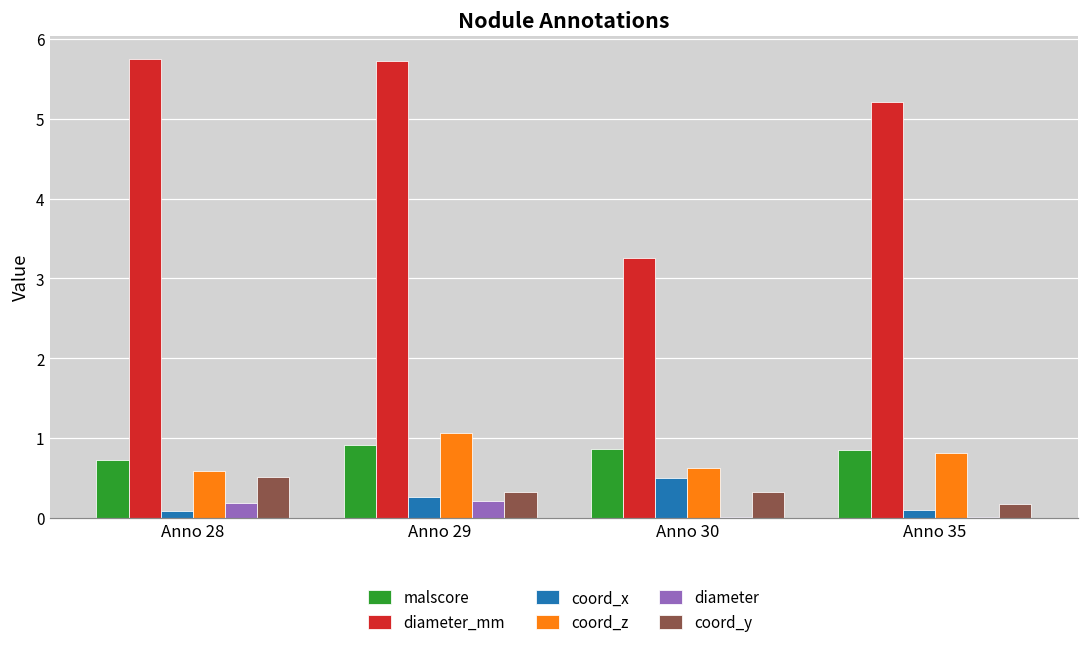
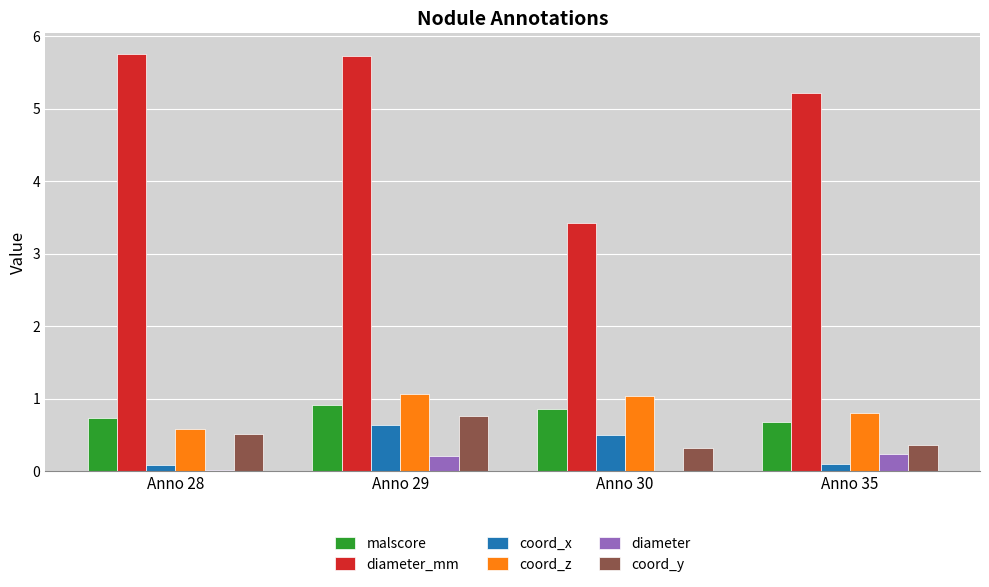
  {
    "malscore": {
      "Anno 28": 0.7,
      "Anno 29": 0.9,
      "Anno 30": 0.9,
-     "Anno 35": 0.9
+     "Anno 35": 0.7
    },
    "diameter_mm": {
      "Anno 28": 5.8,
      "Anno 29": 5.7,
-     "Anno 30": 3.3,
+     "Anno 30": 3.4,
      "Anno 35": 5.2
    },
    "coord_x": {
      "Anno 28": 0.1,
-     "Anno 29": 0.3,
+     "Anno 29": 0.6,
      "Anno 30": 0.5,
      "Anno 35": 0.1
    },
    "coord_z": {
      "Anno 28": 0.6,
      "Anno 29": 1.1,
-     "Anno 30": 0.6,
+     "Anno 30": 1.0,
      "Anno 35": 0.8
    },
    "diameter": {
-     "Anno 28": 0.2,
+     "Anno 28": 0.0,
      "Anno 29": 0.2,
-     "Anno 35": 0.0
+     "Anno 35": 0.2
    },
    "coord_y": {
      "Anno 28": 0.5,
-     "Anno 29": 0.3,
+     "Anno 29": 0.8,
      "Anno 30": 0.3,
-     "Anno 35": 0.2
+     "Anno 35": 0.4
    }
  }
